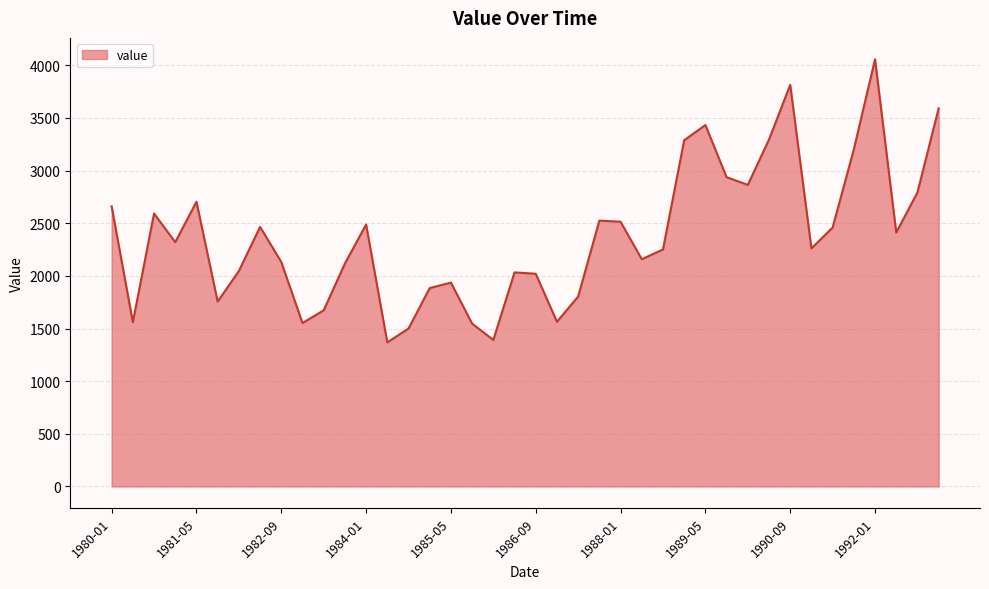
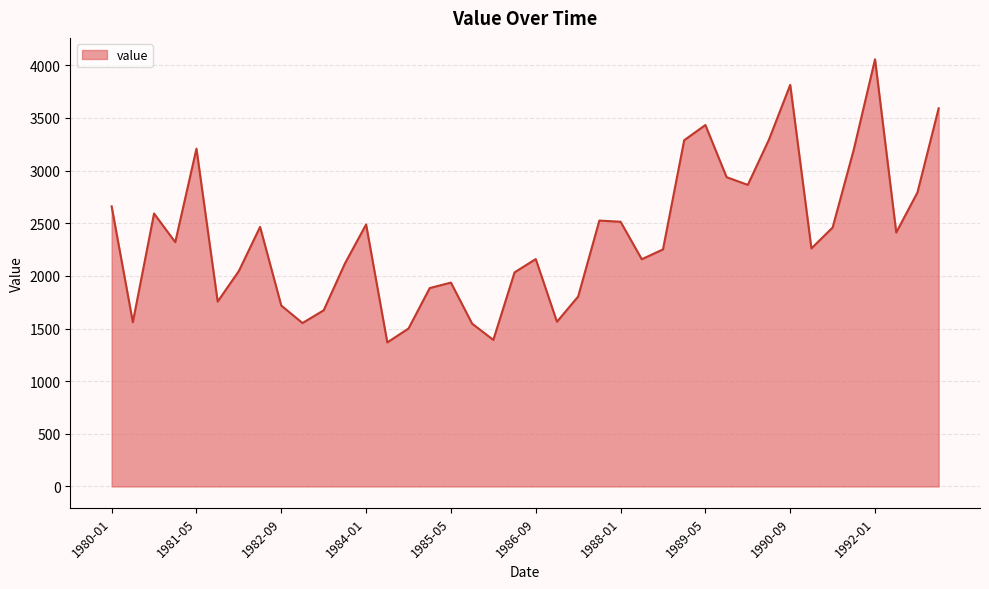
  {
    "1980-01": 2660,
-   "1981-05": 2700,
-   "1982-09": 2130,
+   "1981-05": 3210,
+   "1982-09": 1720,
    "1984-01": 2490,
    "1985-05": 1940,
-   "1986-09": 2020,
+   "1986-09": 2160,
    "1988-01": 2510,
    "1989-05": 3430,
    "1990-09": 3810,
    "1992-01": 4060
  }
